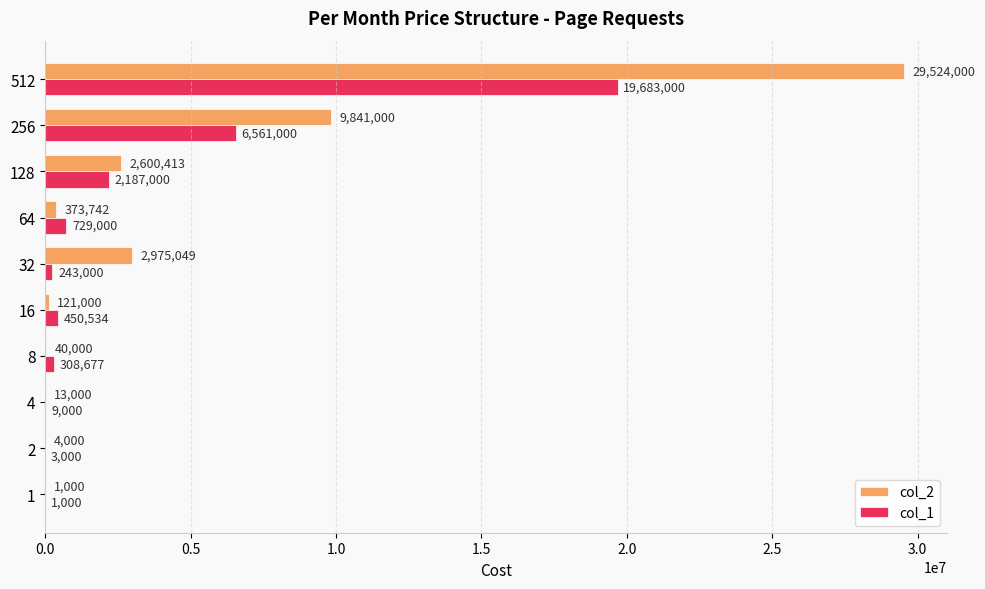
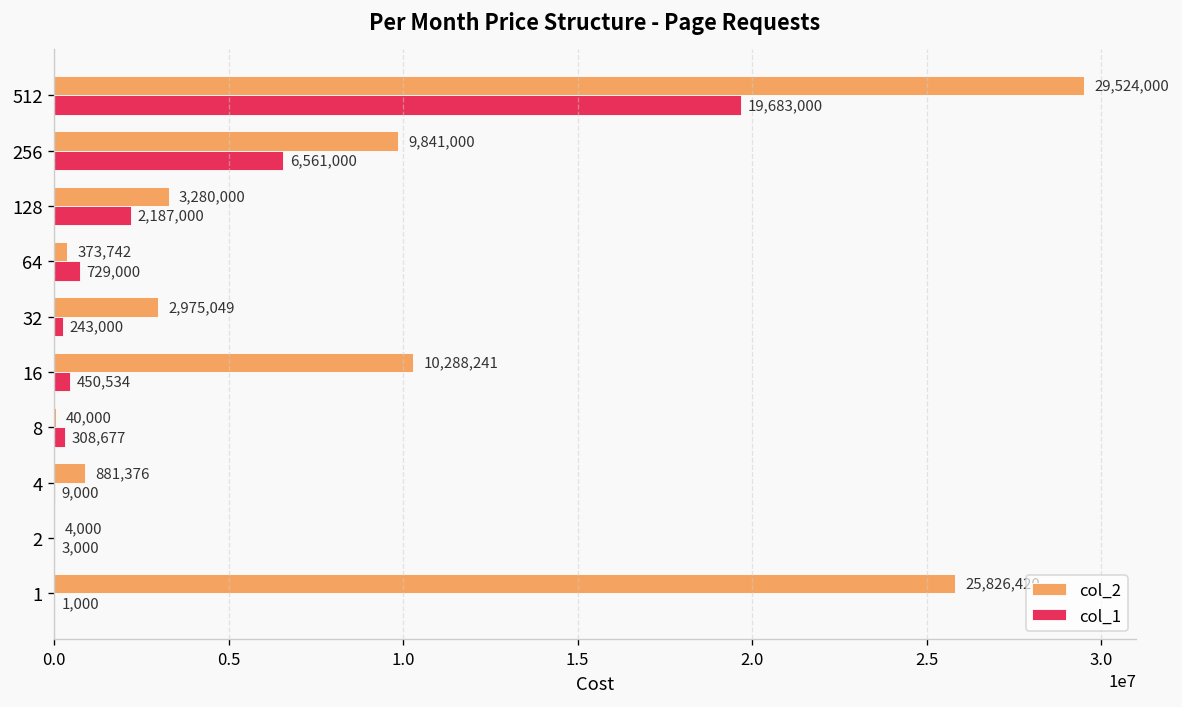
  {
    "col_2": {
      "512": "29,524,000",
      "256": "9,841,000",
-     "128": "2,600,413",
+     "128": "3,280,000",
      "64": "373,742",
      "32": "2,975,049",
-     "16": "121,000",
+     "16": "10,288,241",
      "8": "40,000",
-     "4": "13,000",
+     "4": "881,376",
      "2": "4,000",
-     "1": "0"
+     "1": "25800000"
    },
    "col_1": {
      "512": "19,683,000",
      "256": "6,561,000",
      "128": "2,187,000",
      "64": "729,000",
      "32": "243,000",
      "16": "450,534",
      "8": "308,677",
      "4": "9,000",
      "2": "3,000",
      "1": "1,000"
    }
  }
